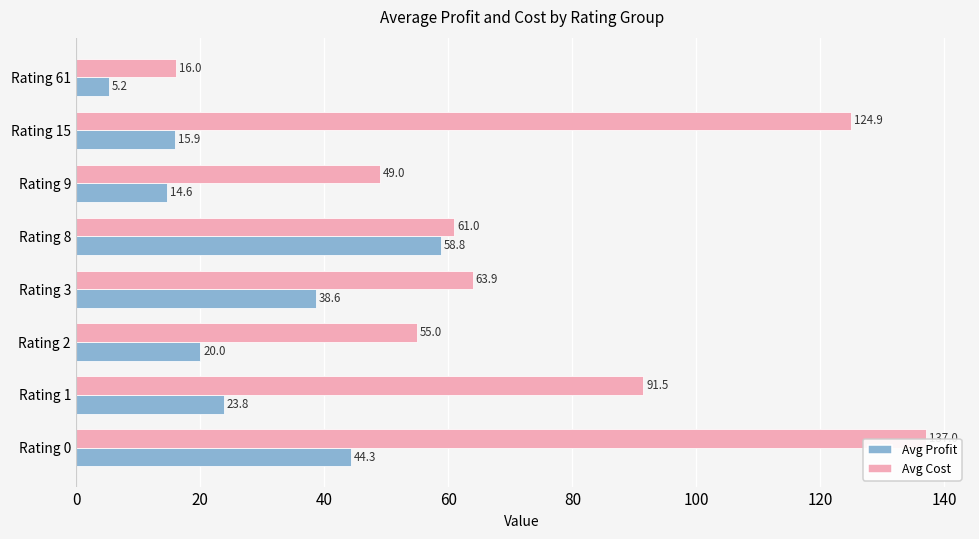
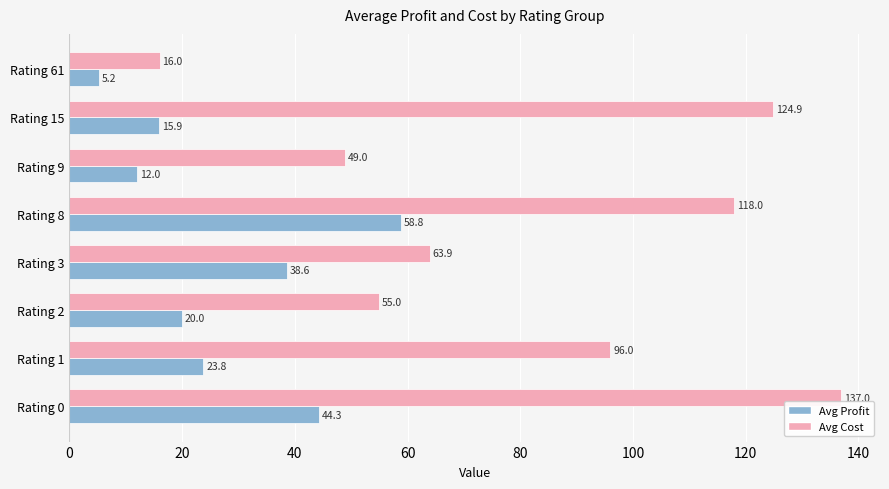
  {
    "Avg Profit": {
      "Rating 61": 5.2,
      "Rating 15": 15.9,
-     "Rating 9": 14.6,
+     "Rating 9": 12.0,
      "Rating 8": 58.8,
      "Rating 3": 38.6,
      "Rating 2": 20.0,
      "Rating 1": 23.8,
      "Rating 0": 44.3
    },
    "Avg Cost": {
      "Rating 61": 16.0,
      "Rating 15": 124.9,
      "Rating 9": 49.0,
-     "Rating 8": 61.0,
+     "Rating 8": 118.0,
      "Rating 3": 63.9,
      "Rating 2": 55.0,
-     "Rating 1": 91.5
+     "Rating 1": 96.0
    }
  }
